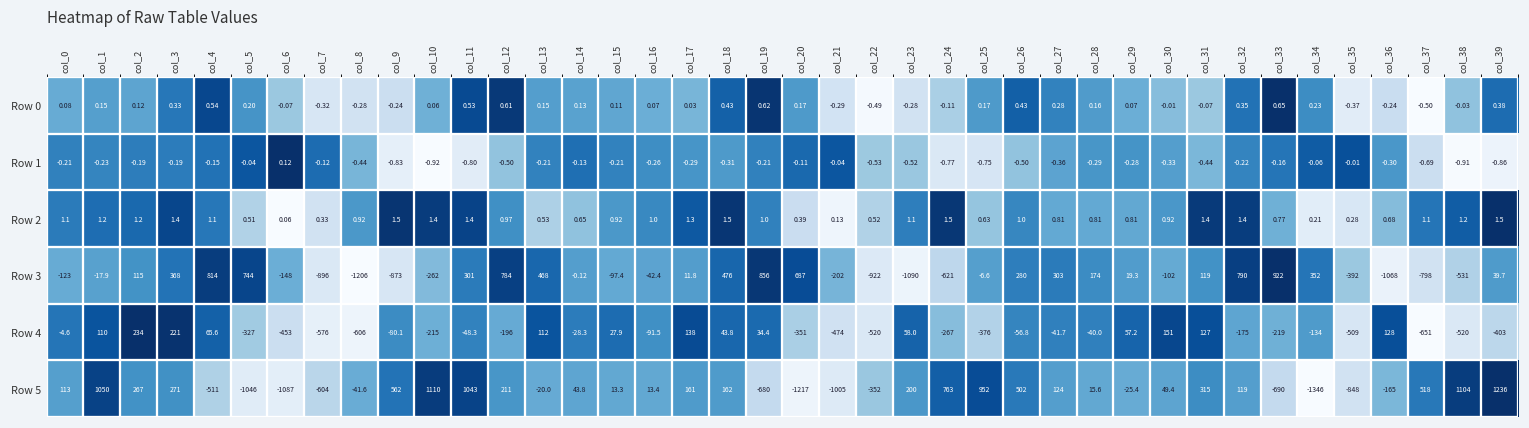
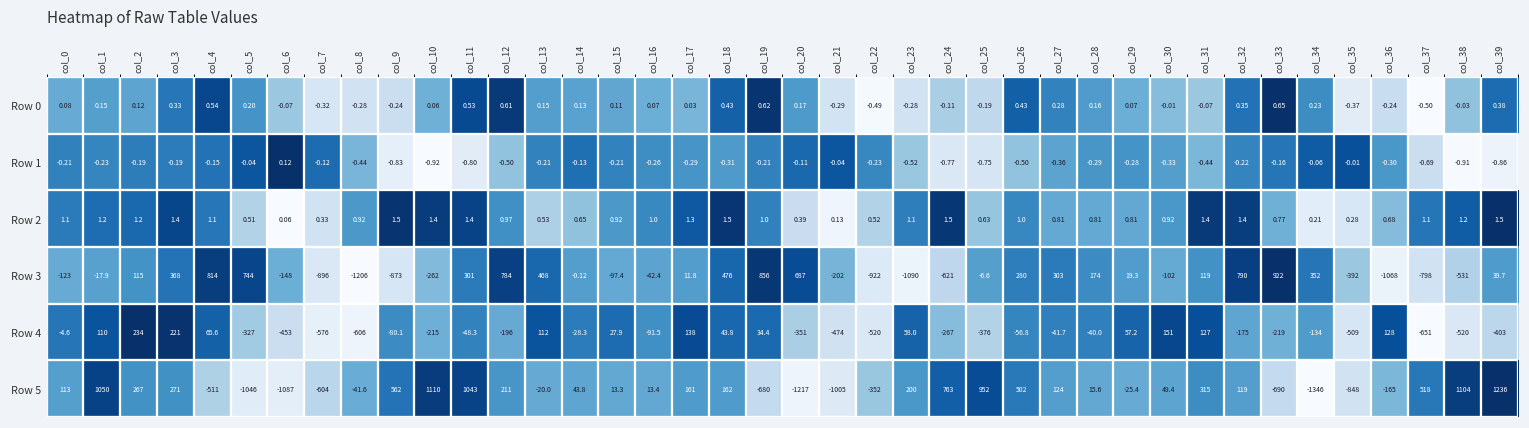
  {
    "Row 0": {
      "col_0": 0.08,
      "col_1": 0.15,
      "col_2": 0.12,
      "col_3": 0.33,
      "col_4": 0.54,
      "col_5": 0.20,
      "col_6": -0.07,
      "col_7": -0.32,
      "col_8": -0.28,
      "col_9": -0.24,
      "col_10": 0.06,
      "col_11": 0.53,
      "col_12": 0.61,
      "col_13": 0.15,
      "col_14": 0.13,
      "col_15": 0.11,
      "col_16": 0.07,
      "col_17": 0.03,
      "col_18": 0.43,
      "col_19": 0.62,
      "col_20": 0.17,
      "col_21": -0.29,
      "col_22": -0.49,
      "col_23": -0.28,
      "col_24": -0.11,
-     "col_25": 0.17,
+     "col_25": -0.19,
      "col_26": 0.43,
      "col_27": 0.28,
      "col_28": 0.16,
      "col_29": 0.07,
      "col_30": -0.01,
      "col_31": -0.07,
      "col_32": 0.35,
      "col_33": 0.65,
      "col_34": 0.23,
      "col_35": -0.37,
      "col_36": -0.24,
      "col_37": -0.50,
      "col_38": -0.03,
      "col_39": 0.38
    },
    "Row 1": {
      "col_0": -0.21,
      "col_1": -0.23,
      "col_2": -0.19,
      "col_3": -0.19,
      "col_4": -0.15,
      "col_5": -0.04,
      "col_6": 0.12,
      "col_7": -0.12,
      "col_8": -0.44,
      "col_9": -0.83,
      "col_10": -0.92,
      "col_11": -0.80,
      "col_12": -0.50,
      "col_13": -0.21,
      "col_14": -0.13,
      "col_15": -0.21,
      "col_16": -0.26,
      "col_17": -0.29,
      "col_18": -0.31,
      "col_19": -0.21,
      "col_20": -0.11,
      "col_21": -0.04,
-     "col_22": -0.53,
+     "col_22": -0.23,
      "col_23": -0.52,
      "col_24": -0.77,
      "col_25": -0.75,
      "col_26": -0.50,
      "col_27": -0.36,
      "col_28": -0.29,
      "col_29": -0.28,
      "col_30": -0.33,
      "col_31": -0.44,
      "col_32": -0.22,
      "col_33": -0.16,
      "col_34": -0.06,
      "col_35": -0.01,
      "col_36": -0.30,
      "col_37": -0.69,
      "col_38": -0.91,
      "col_39": -0.86
    }
  }
